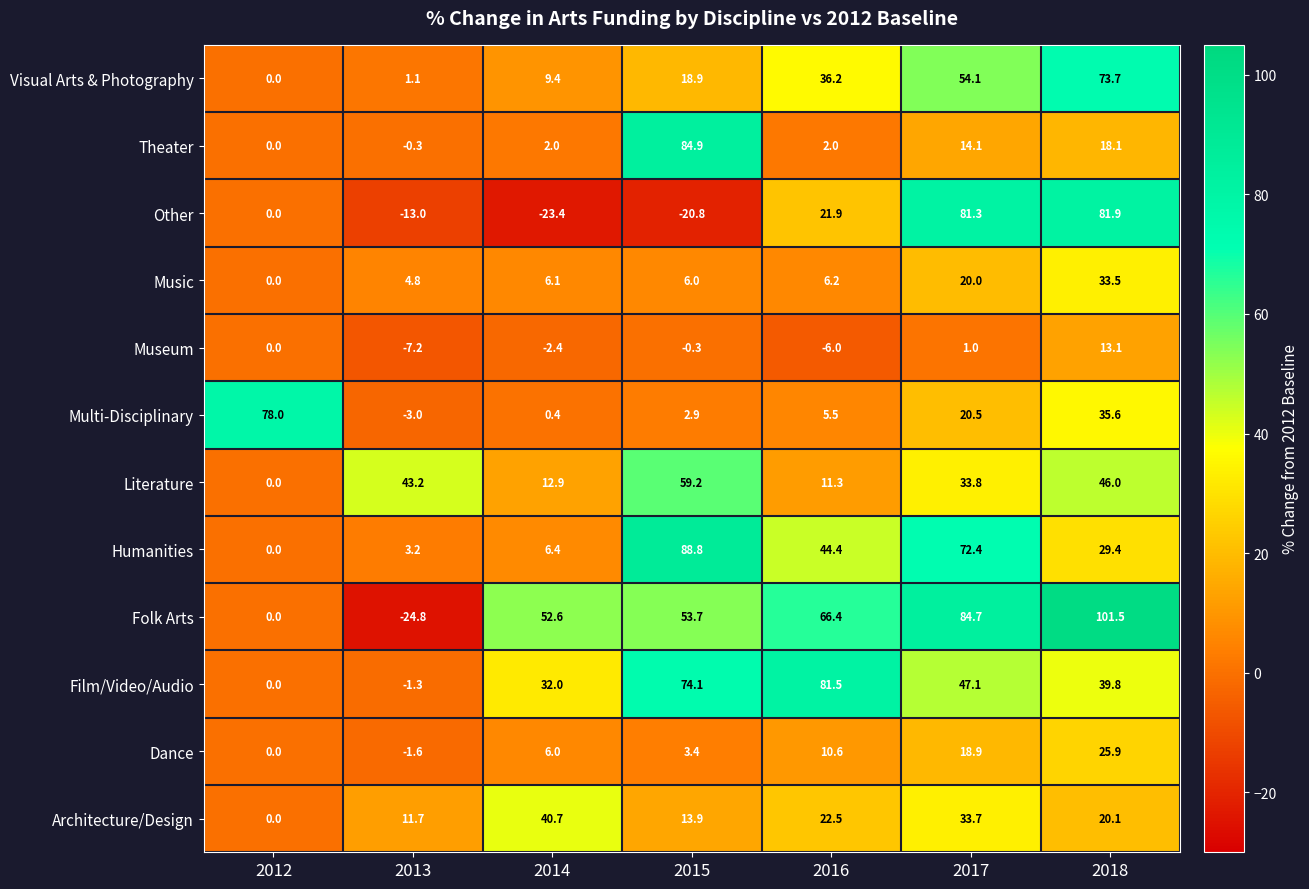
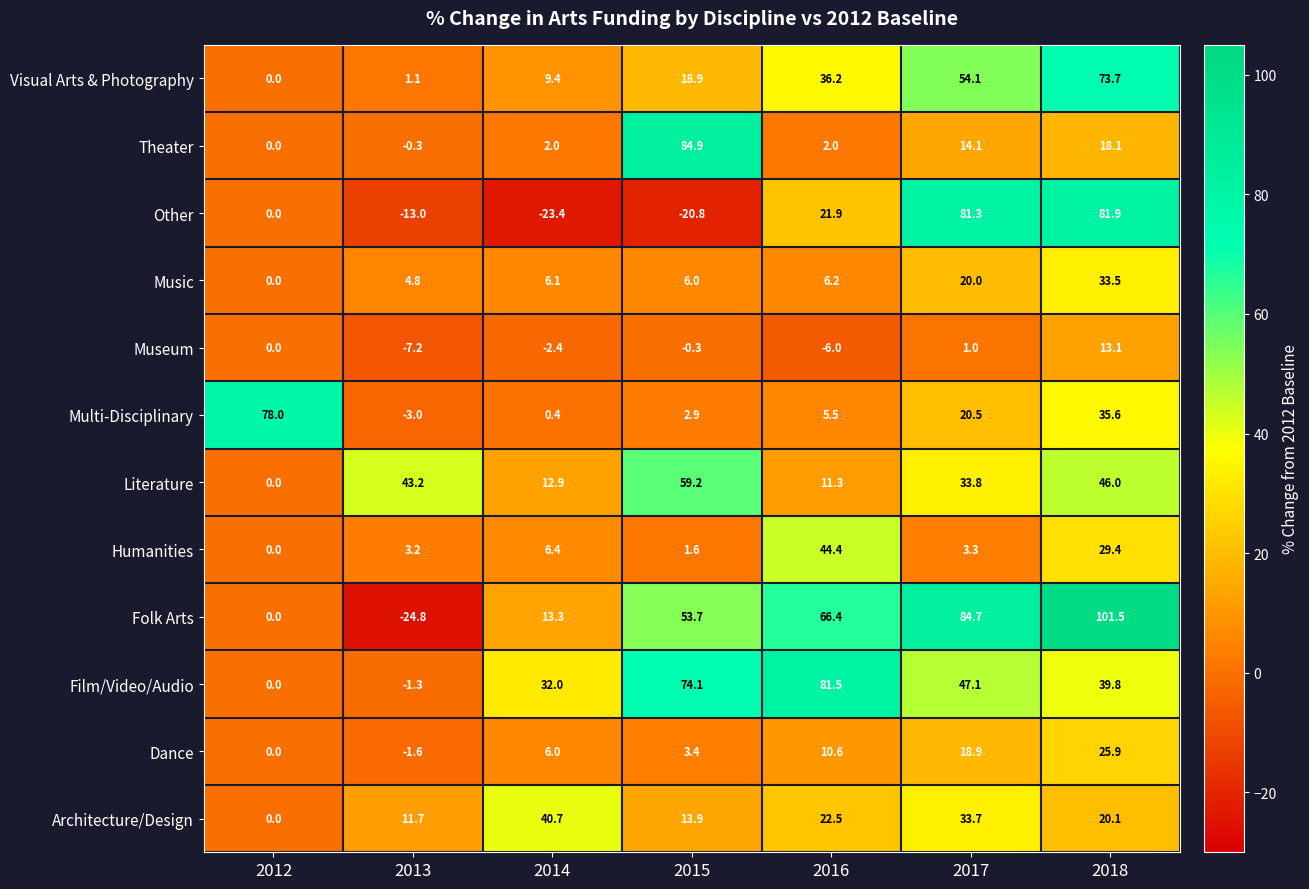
  {
    "Visual Arts & Photography": {
      "2012": 0.0,
      "2013": 1.1,
      "2014": 9.4,
      "2015": 18.9,
      "2016": 36.2,
      "2017": 54.1,
      "2018": 73.7
    },
    "Theater": {
      "2012": 0.0,
      "2013": -0.3,
      "2014": 2.0,
      "2015": 84.9,
      "2016": 2.0,
      "2017": 14.1,
      "2018": 18.1
    },
    "Other": {
      "2012": 0.0,
      "2013": -13.0,
      "2014": -23.4,
      "2015": -20.8,
      "2016": 21.9,
      "2017": 81.3,
      "2018": 81.9
    },
    "Music": {
      "2012": 0.0,
      "2013": 4.8,
      "2014": 6.1,
      "2015": 6.0,
      "2016": 6.2,
      "2017": 20.0,
      "2018": 33.5
    },
    "Museum": {
      "2012": 0.0,
      "2013": -7.2,
      "2014": -2.4,
      "2015": -0.3,
      "2016": -6.0,
      "2017": 1.0,
      "2018": 13.1
    },
    "Multi-Disciplinary": {
      "2012": 78.0,
      "2013": -3.0,
      "2014": 0.4,
      "2015": 2.9,
      "2016": 5.5,
      "2017": 20.5,
      "2018": 35.6
    },
    "Literature": {
      "2012": 0.0,
      "2013": 43.2,
      "2014": 12.9,
      "2015": 59.2,
      "2016": 11.3,
      "2017": 33.8,
      "2018": 46.0
    },
    "Humanities": {
      "2012": 0.0,
      "2013": 3.2,
      "2014": 6.4,
-     "2015": 88.8,
+     "2015": 1.6,
      "2016": 44.4,
-     "2017": 72.4,
+     "2017": 3.3,
      "2018": 29.4
    },
    "Folk Arts": {
      "2012": 0.0,
      "2013": -24.8,
-     "2014": 52.6,
+     "2014": 13.3,
      "2015": 53.7,
      "2016": 66.4,
      "2017": 84.7,
      "2018": 101.5
    },
    "Film/Video/Audio": {
      "2012": 0.0,
      "2013": -1.3,
      "2014": 32.0,
      "2015": 74.1,
      "2016": 81.5,
      "2017": 47.1,
      "2018": 39.8
    },
    "Dance": {
      "2012": 0.0,
      "2013": -1.6,
      "2014": 6.0,
      "2015": 3.4,
      "2016": 10.6,
      "2017": 18.9,
      "2018": 25.9
    },
    "Architecture/Design": {
      "2012": 0.0,
      "2013": 11.7,
      "2014": 40.7,
      "2015": 13.9,
      "2016": 22.5,
      "2017": 33.7,
      "2018": 20.1
    }
  }
